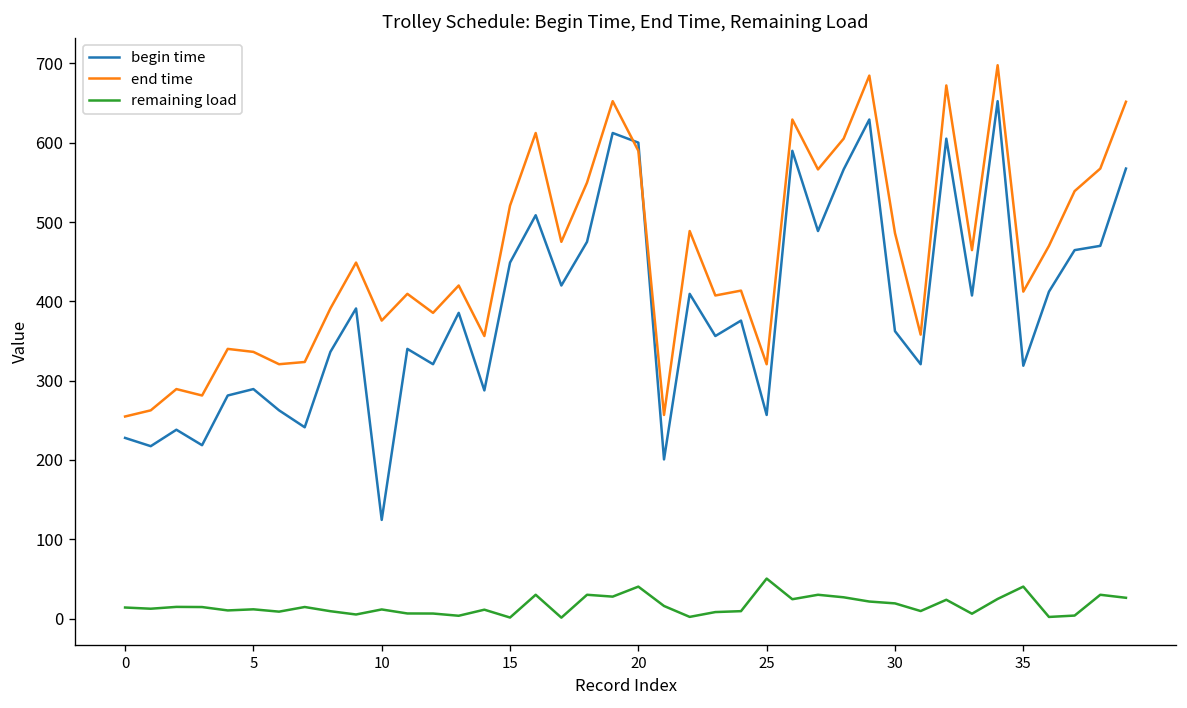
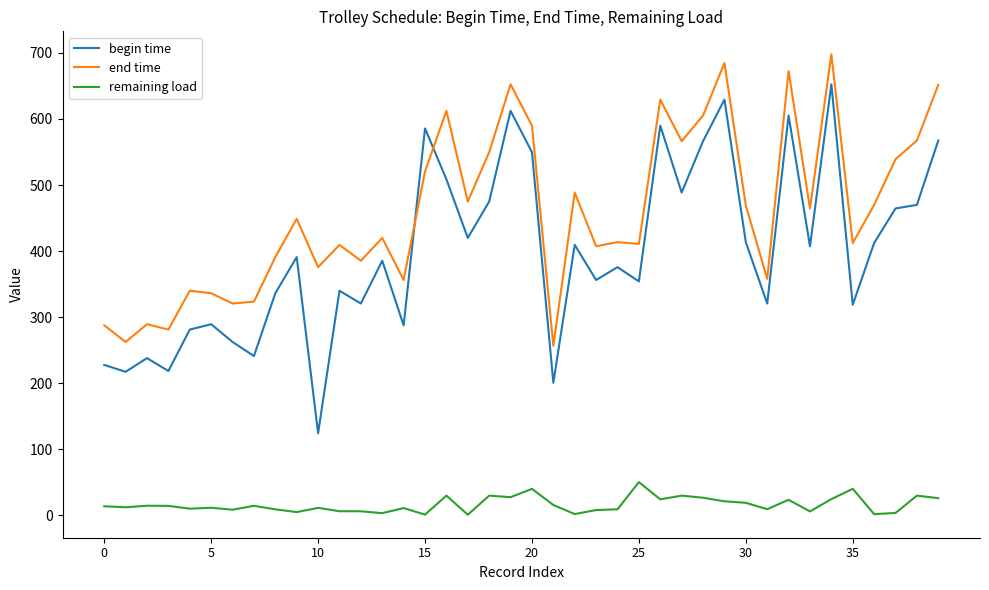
  {
    "begin time": {
      "0": 230,
      "10": 120,
-     "15": 450,
-     "20": 600,
-     "25": 260,
-     "30": 360,
+     "15": 590,
+     "20": 550,
+     "25": 350,
+     "30": 410,
      "35": 320
    },
    "end time": {
-     "0": 250,
+     "0": 290,
      "10": 380,
      "15": 520,
      "20": 590,
-     "25": 320,
-     "30": 490,
+     "25": 410,
+     "30": 470,
      "35": 410
    },
    "remaining load": {
      "0": 10,
      "10": 10,
      "15": 0,
      "20": 40,
      "25": 50,
      "30": 20,
      "35": 40
    }
  }
